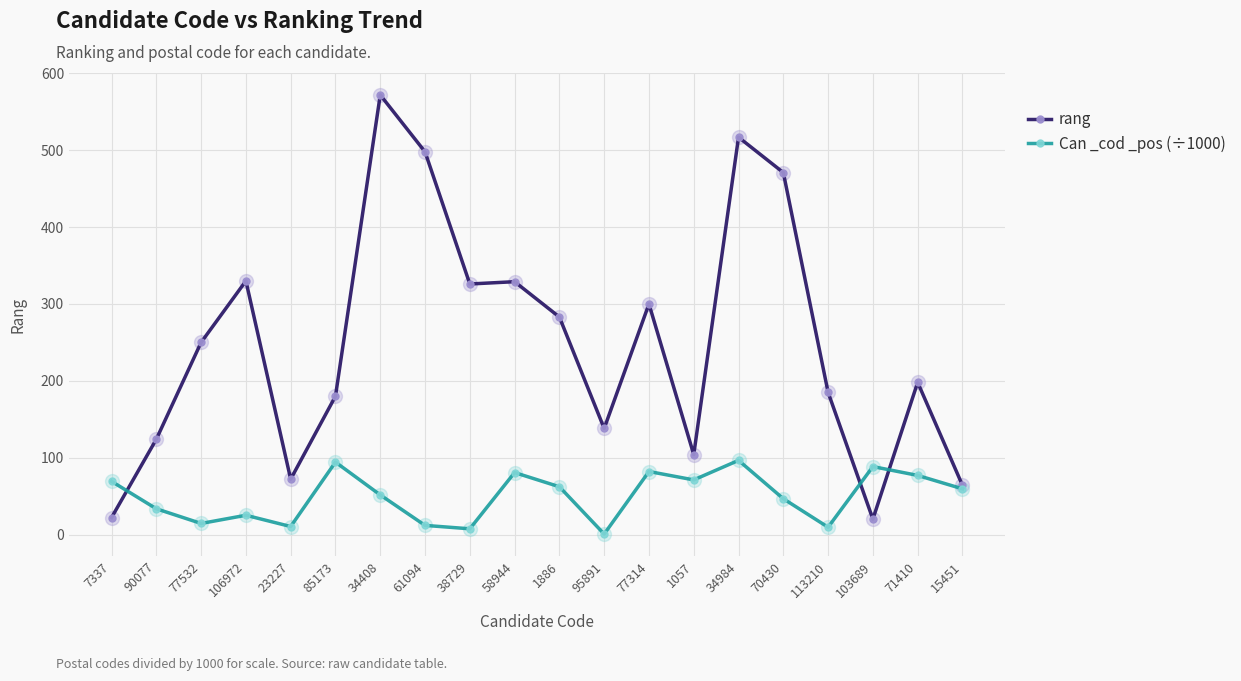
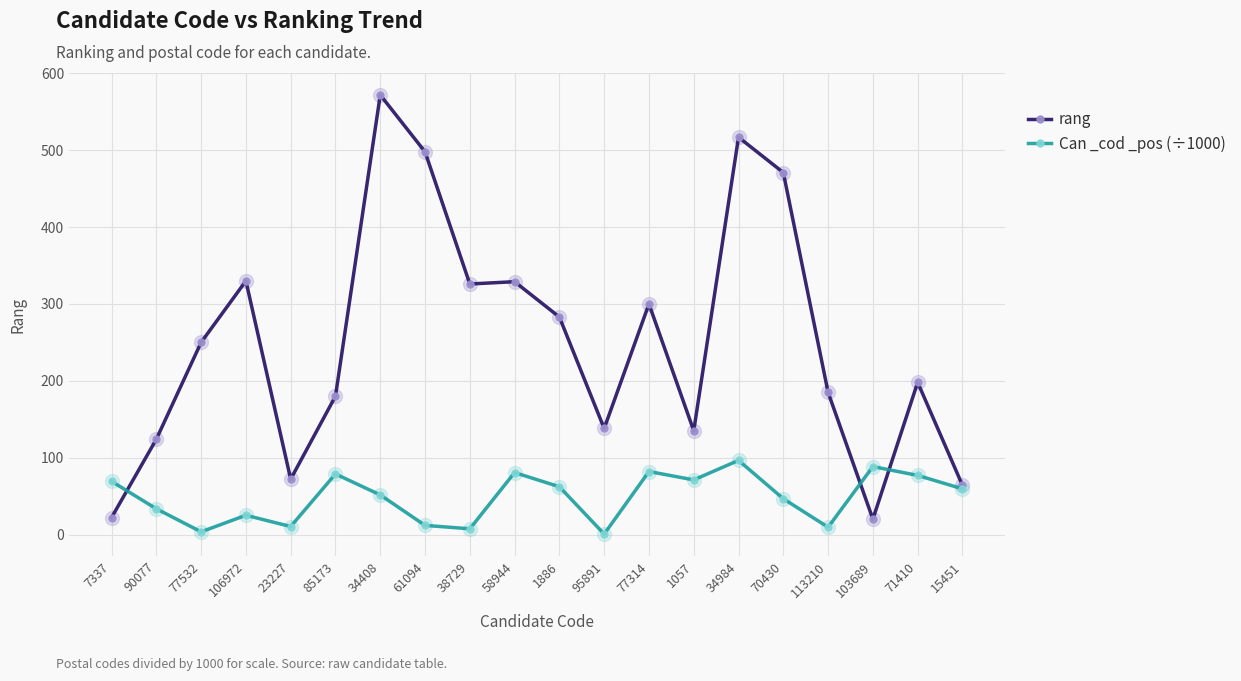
  {
    "rang": {
      "7337": 20,
      "90077": 120,
      "77532": 250,
      "106972": 330,
      "23227": 70,
      "85173": 180,
      "34408": 570,
      "61094": 500,
      "38729": 330,
      "58944": 330,
      "1886": 280,
      "95891": 140,
      "77314": 300,
-     "1057": 100,
+     "1057": 140,
      "34984": 520,
      "70430": 470,
      "113210": 190,
      "103689": 20,
      "71410": 200,
      "15451": 60
    },
    "Can _cod _pos (÷1000)": {
      "7337": 70,
      "90077": 30,
-     "77532": 10,
+     "77532": 0,
      "106972": 30,
      "23227": 10,
-     "85173": 90,
+     "85173": 80,
      "34408": 50,
      "61094": 10,
      "38729": 10,
      "58944": 80,
      "1886": 60,
      "95891": 0,
      "77314": 80,
      "1057": 70,
      "34984": 100,
      "70430": 50,
      "113210": 10,
      "103689": 90,
      "71410": 80,
      "15451": 60
    }
  }
